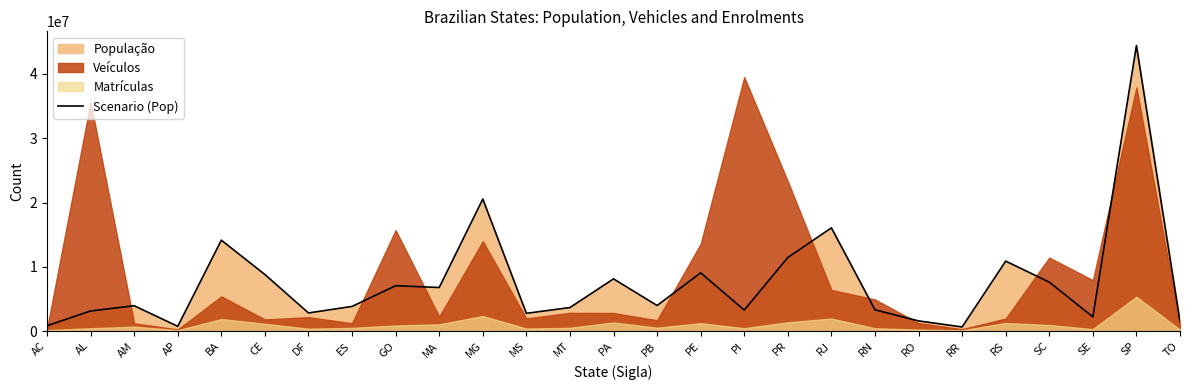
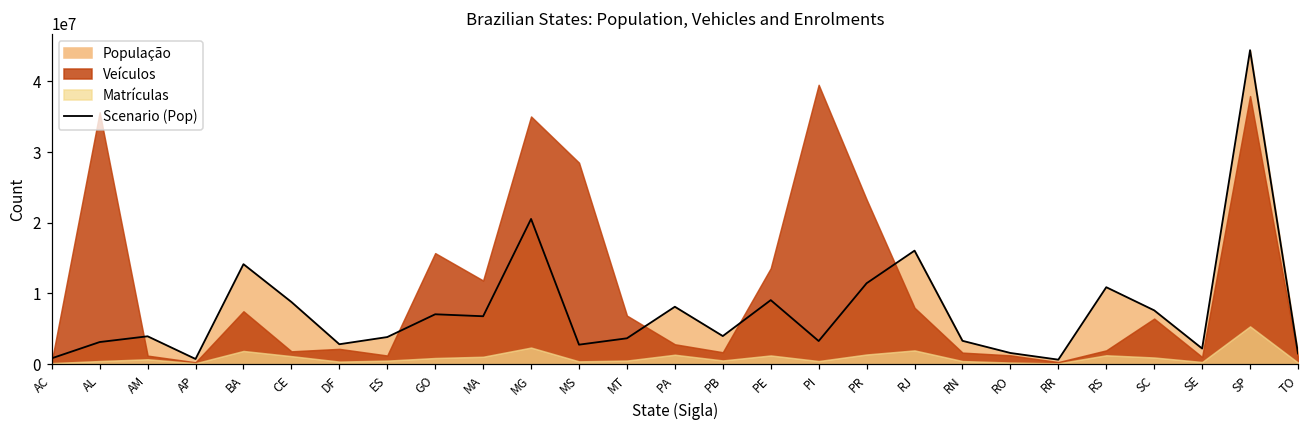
  {
    "Veículos": {
      "AM": 1000000,
-     "BA": 5000000,
+     "BA": 7000000,
      "CE": 2000000,
      "DF": 2000000,
      "ES": 1000000,
      "GO": 16000000,
-     "MA": 2000000,
-     "MG": 14000000,
-     "MS": 2000000,
-     "MT": 3000000,
+     "MA": 12000000,
+     "MG": 35000000,
+     "MS": 28000000,
+     "MT": 7000000,
      "PA": 3000000,
      "PB": 2000000,
      "PE": 14000000,
      "PI": 40000000,
      "PR": 23000000,
-     "RJ": 6000000,
-     "RN": 5000000,
+     "RJ": 8000000,
+     "RN": 2000000,
      "RS": 2000000,
-     "SC": 11000000,
-     "SE": 8000000,
+     "SC": 6000000,
+     "SE": 1000000,
      "SP": 38000000,
      "TO": 1000000
    }
  }
